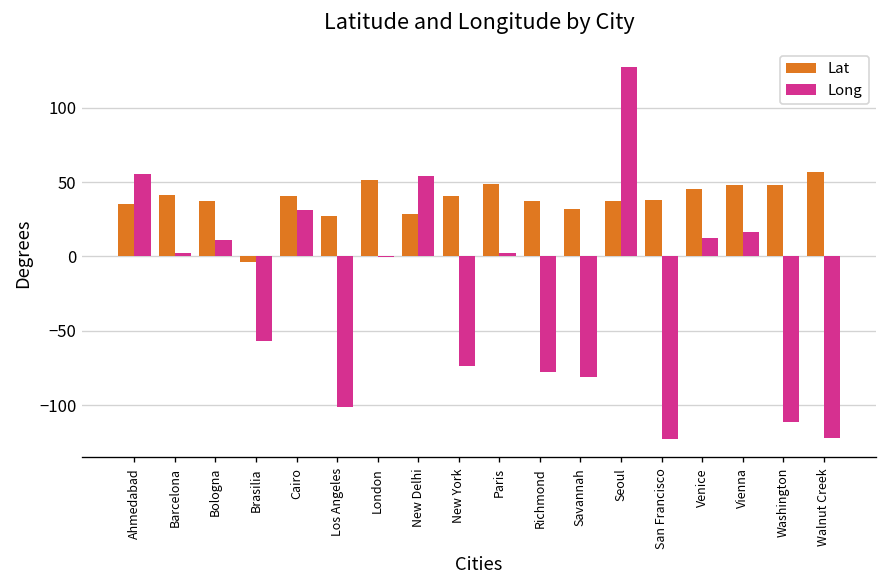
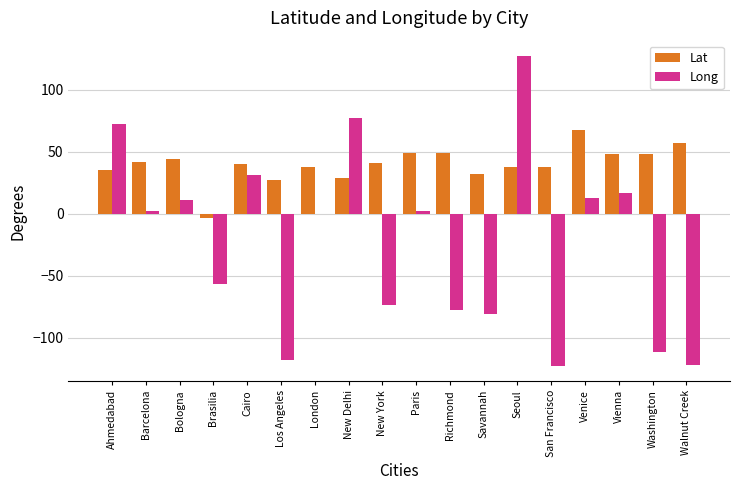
  {
    "Lat": {
      "Ahmedabad": 35,
      "Barcelona": 41,
-     "Bologna": 37,
+     "Bologna": 44,
      "Brasilia": -3,
      "Cairo": 40,
      "Los Angeles": 27,
-     "London": 52,
+     "London": 38,
      "New Delhi": 29,
      "New York": 41,
      "Paris": 49,
-     "Richmond": 38,
+     "Richmond": 49,
      "Savannah": 32,
      "Seoul": 38,
      "San Francisco": 38,
-     "Venice": 45,
+     "Venice": 67,
      "Vienna": 48,
      "Washington": 48,
      "Walnut Creek": 57
    },
    "Long": {
-     "Ahmedabad": 55,
+     "Ahmedabad": 73,
      "Barcelona": 2,
      "Bologna": 11,
      "Brasilia": -57,
      "Cairo": 31,
-     "Los Angeles": -101,
-     "New Delhi": 54,
+     "Los Angeles": -118,
+     "New Delhi": 77,
      "New York": -74,
      "Paris": 2,
      "Richmond": -77,
      "Savannah": -81,
      "Seoul": 127,
      "San Francisco": -122,
      "Venice": 12,
      "Vienna": 16,
      "Washington": -111,
      "Walnut Creek": -122
    }
  }
